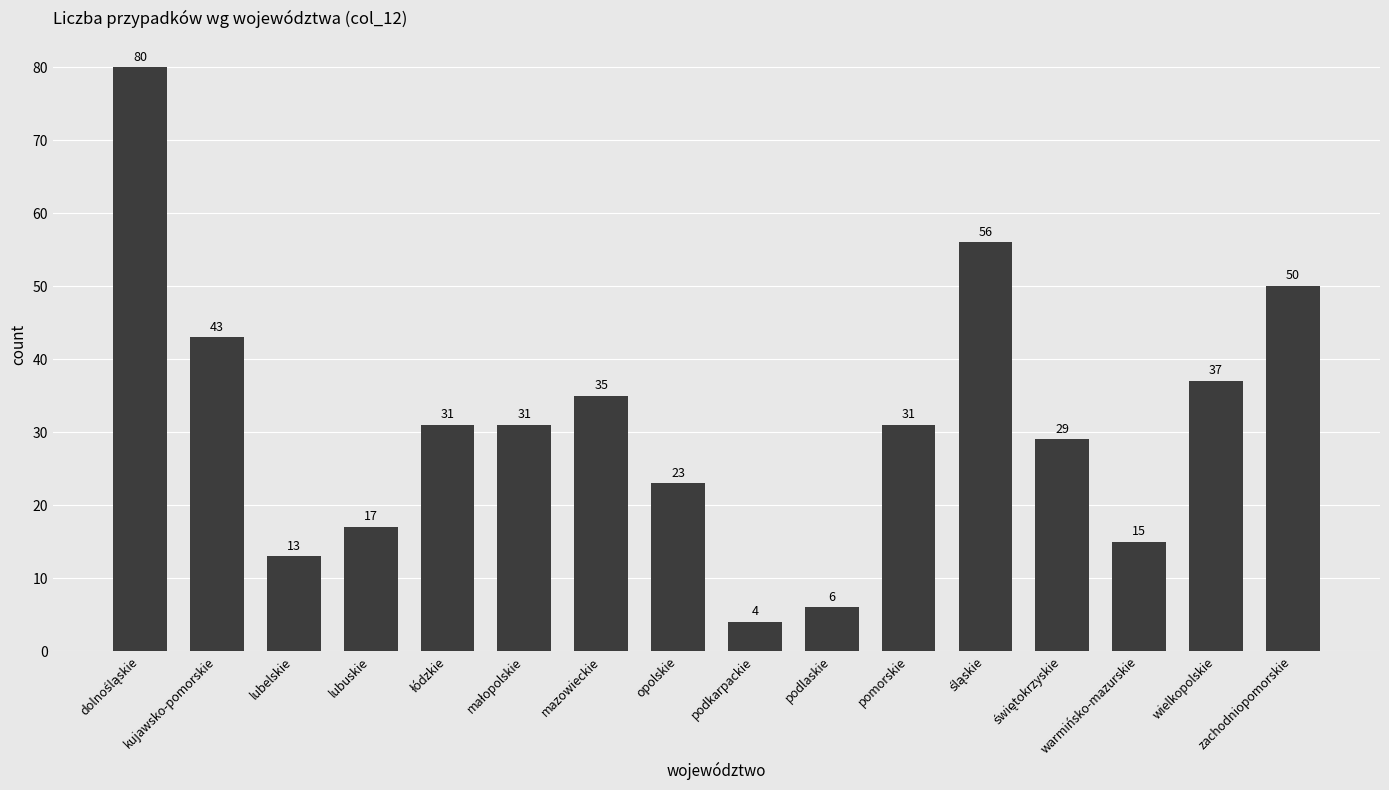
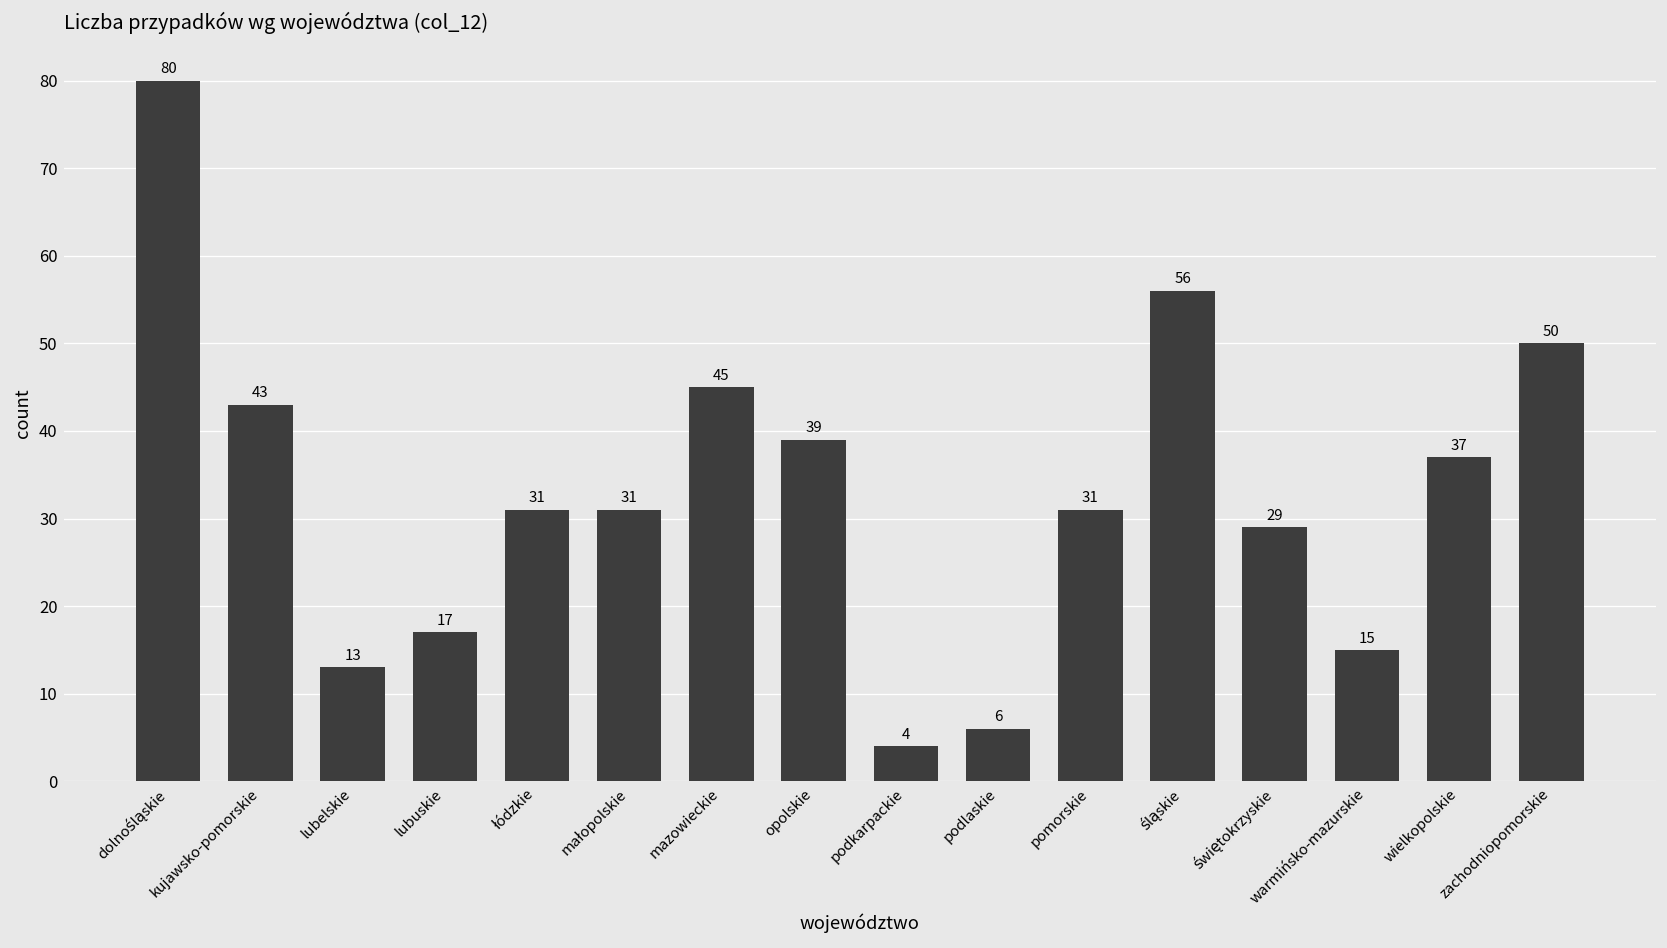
  {
    "dolnośląskie": 80,
    "kujawsko-pomorskie": 43,
    "lubelskie": 13,
    "lubuskie": 17,
    "łódzkie": 31,
    "małopolskie": 31,
-   "mazowieckie": 35,
-   "opolskie": 23,
+   "mazowieckie": 45,
+   "opolskie": 39,
    "podkarpackie": 4,
    "podlaskie": 6,
    "pomorskie": 31,
    "śląskie": 56,
    "świętokrzyskie": 29,
    "warmińsko-mazurskie": 15,
    "wielkopolskie": 37,
    "zachodniopomorskie": 50
  }
